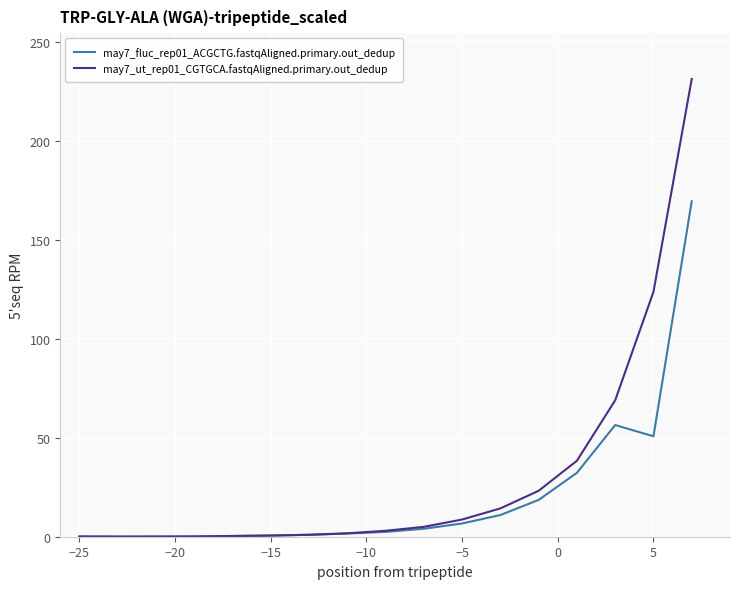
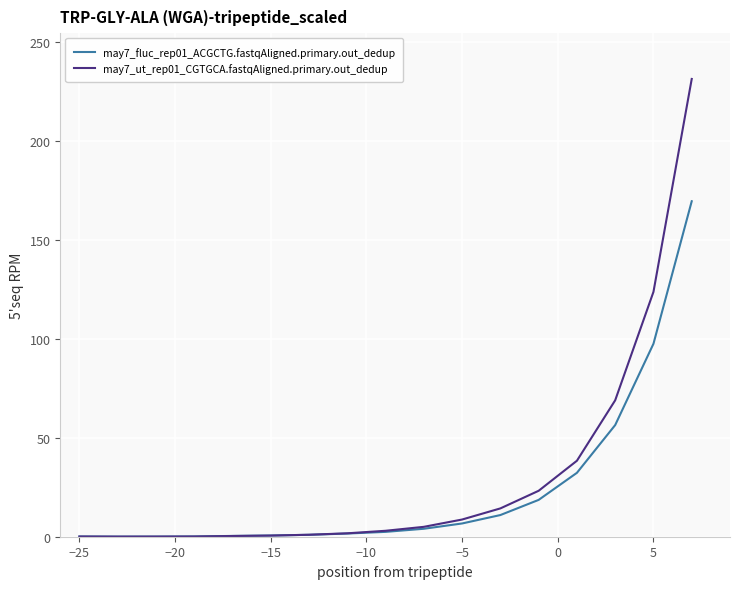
  {
    "may7_fluc_rep01_ACGCTG.fastqAligned.primary.out_dedup": {
      "−5": 7,
-     "5": 51
+     "5": 98
    },
    "may7_ut_rep01_CGTGCA.fastqAligned.primary.out_dedup": {
      "−5": 9,
      "5": 124
    }
  }
